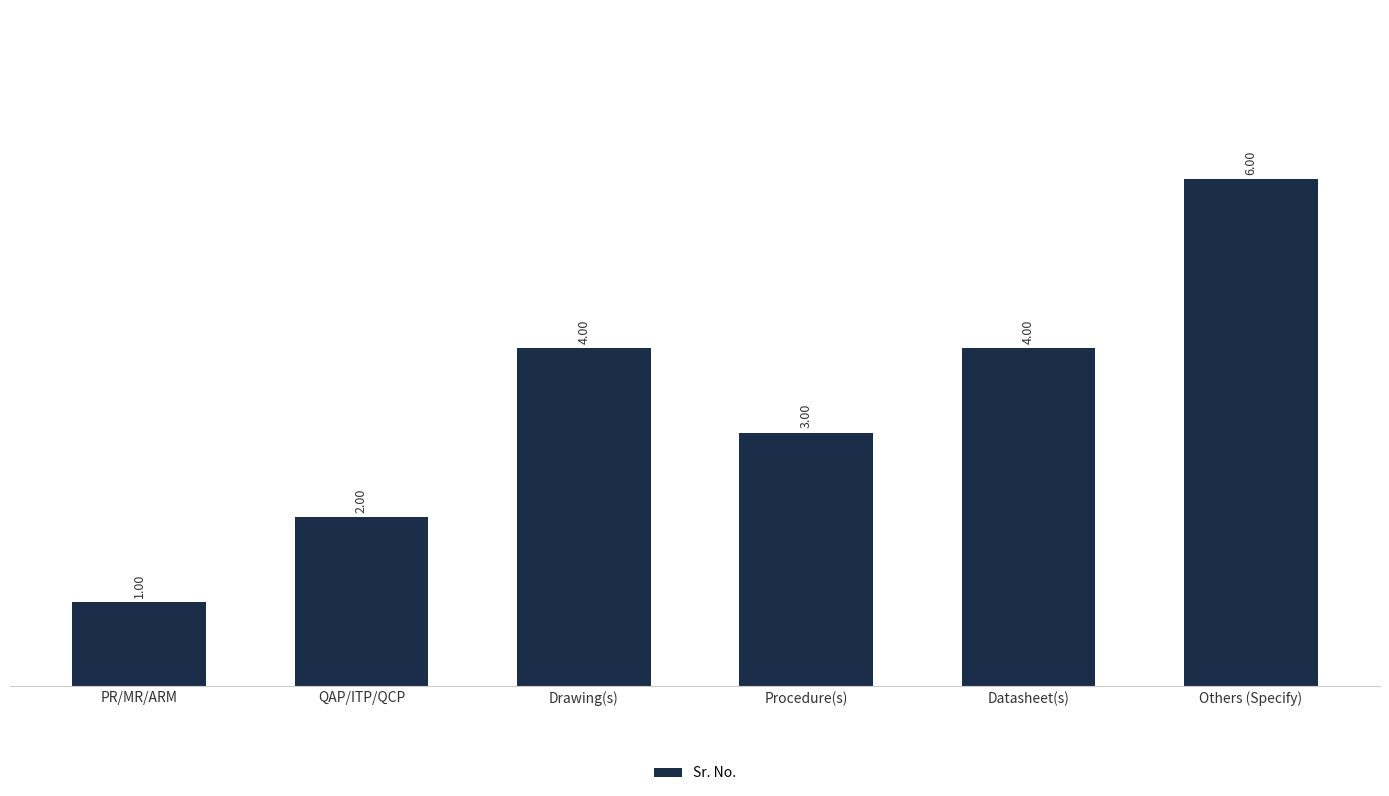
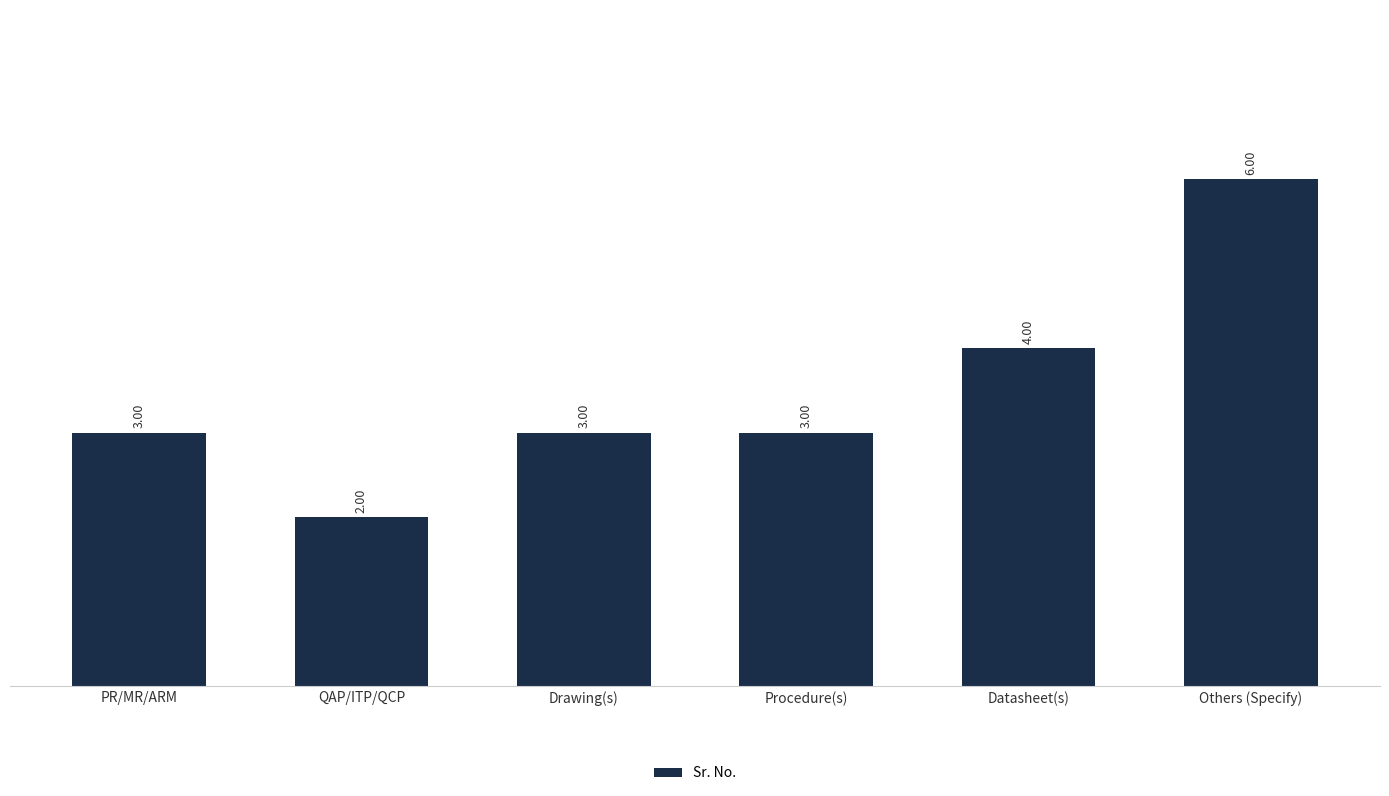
  {
-   "PR/MR/ARM": 1.00,
+   "PR/MR/ARM": 3.00,
    "QAP/ITP/QCP": 2.00,
-   "Drawing(s)": 4.00,
+   "Drawing(s)": 3.00,
    "Procedure(s)": 3.00,
    "Datasheet(s)": 4.00,
    "Others (Specify)": 6.00
  }
